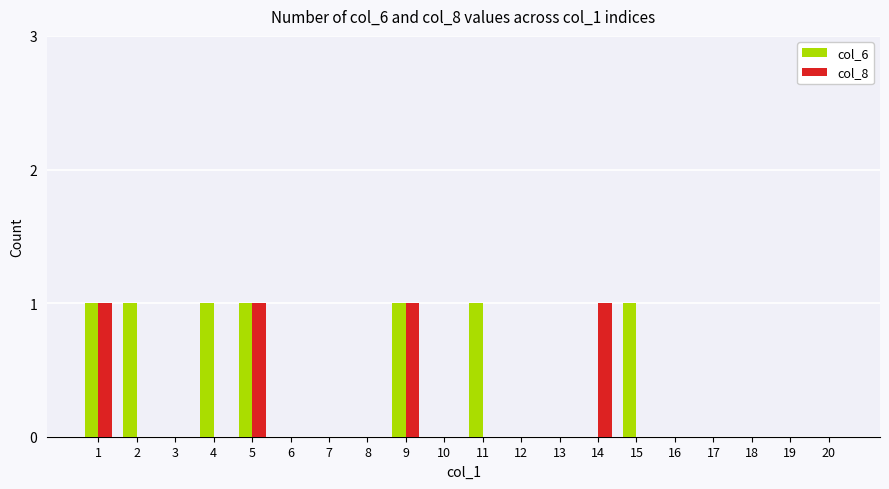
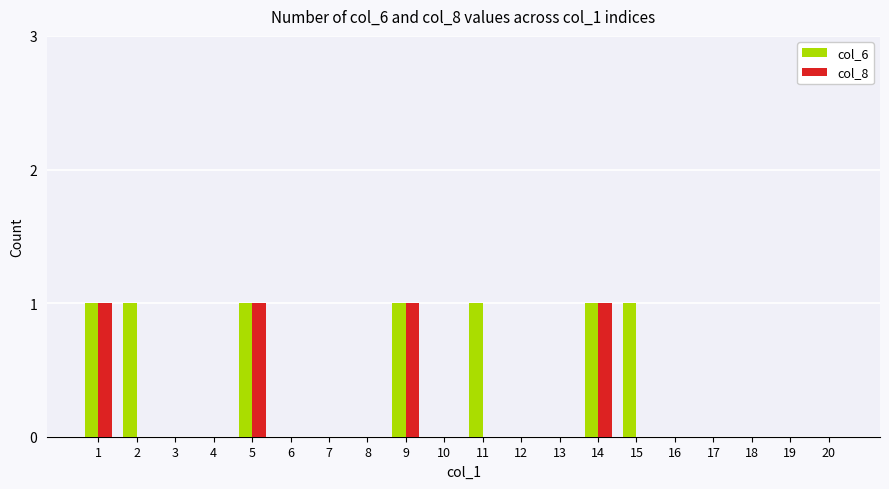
  {
    "col_6": {
      "1": 1,
      "2": 1,
      "3": 0,
-     "4": 1,
+     "4": 0,
      "5": 1,
      "6": 0,
      "7": 0,
      "8": 0,
      "9": 1,
      "10": 0,
      "11": 1,
      "12": 0,
      "13": 0,
-     "14": 0,
+     "14": 1,
      "15": 1,
      "16": 0,
      "17": 0,
      "18": 0,
      "19": 0,
      "20": 0
    },
    "col_8": {
      "1": 1,
      "2": 0,
      "3": 0,
      "4": 0,
      "5": 1,
      "6": 0,
      "7": 0,
      "8": 0,
      "9": 1,
      "10": 0,
      "11": 0,
      "12": 0,
      "13": 0,
      "14": 1,
      "15": 0,
      "16": 0,
      "17": 0,
      "18": 0,
      "19": 0,
      "20": 0
    }
  }
